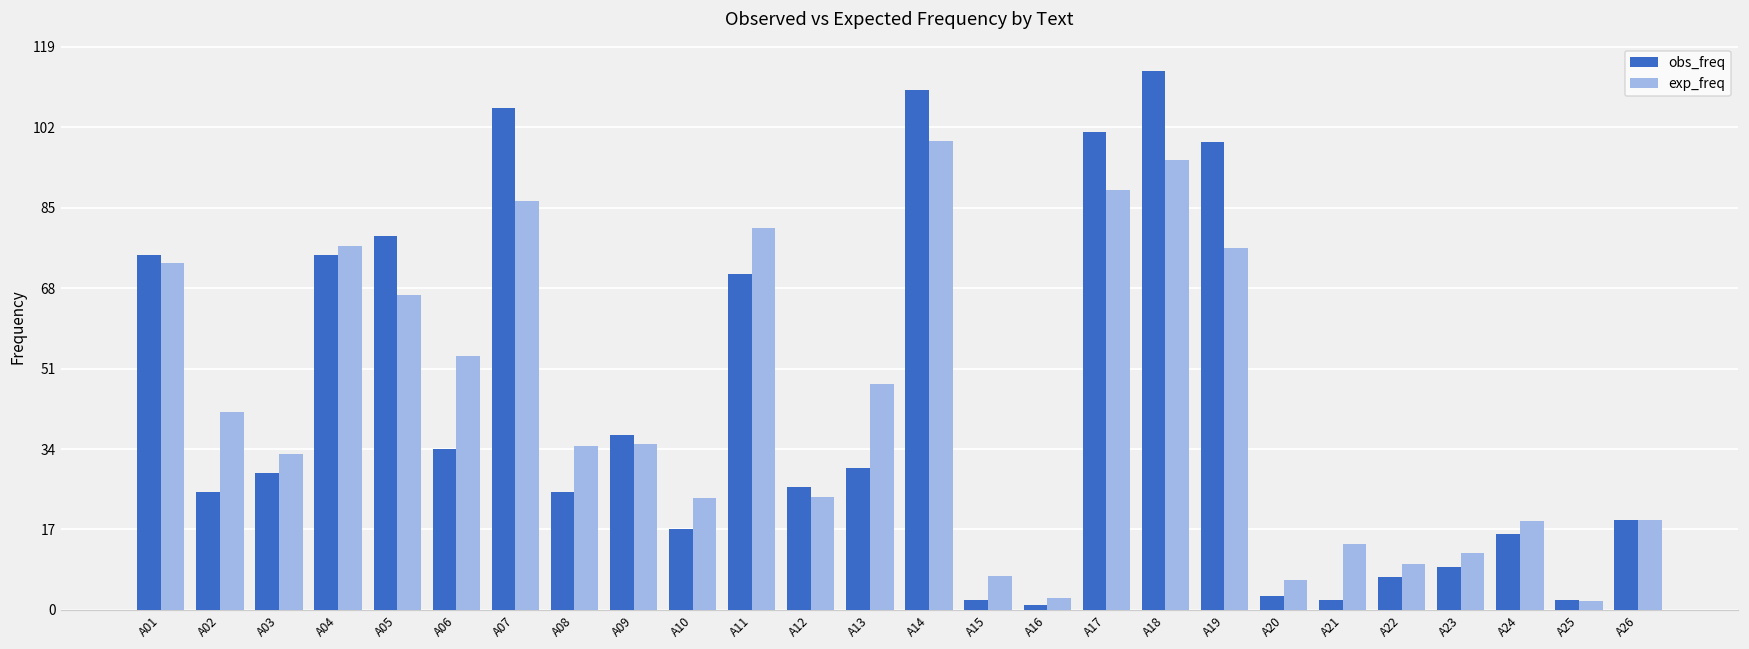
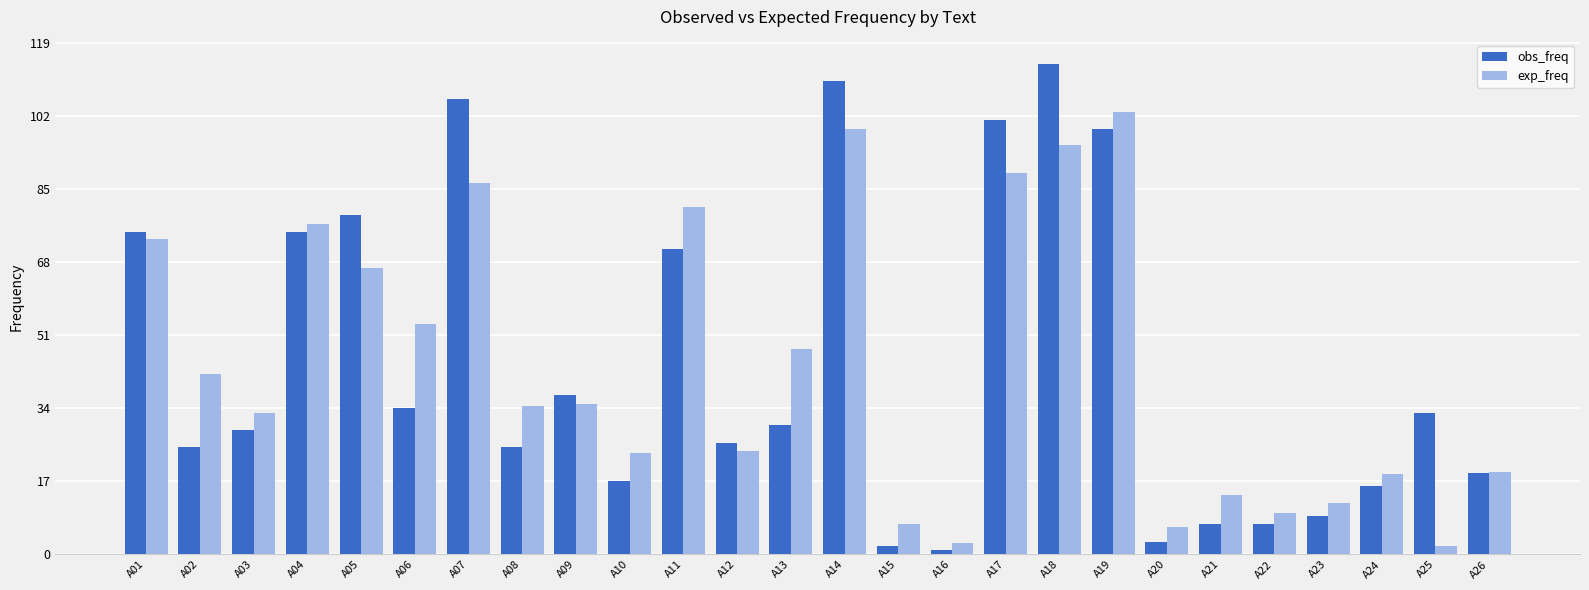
  {
    "obs_freq": {
      "A01": 75,
      "A02": 25,
      "A03": 29,
      "A04": 75,
      "A05": 79,
      "A06": 34,
      "A07": 106,
      "A08": 25,
      "A09": 37,
      "A10": 17,
      "A11": 71,
      "A12": 26,
      "A13": 30,
      "A14": 110,
      "A15": 2,
      "A16": 1,
      "A17": 101,
      "A18": 114,
      "A19": 99,
      "A20": 3,
-     "A21": 2,
+     "A21": 7,
      "A22": 7,
      "A23": 9,
      "A24": 16,
-     "A25": 2,
+     "A25": 33,
      "A26": 19
    },
    "exp_freq": {
      "A01": 73,
      "A02": 42,
      "A03": 33,
      "A04": 77,
      "A05": 67,
      "A06": 54,
      "A07": 86,
      "A08": 35,
      "A09": 35,
      "A10": 24,
      "A11": 81,
      "A12": 24,
      "A13": 48,
      "A14": 99,
      "A15": 7,
      "A16": 3,
      "A17": 89,
      "A18": 95,
-     "A19": 77,
+     "A19": 103,
      "A20": 6,
      "A21": 14,
      "A22": 10,
      "A23": 12,
      "A24": 19,
      "A25": 2,
      "A26": 19
    }
  }
